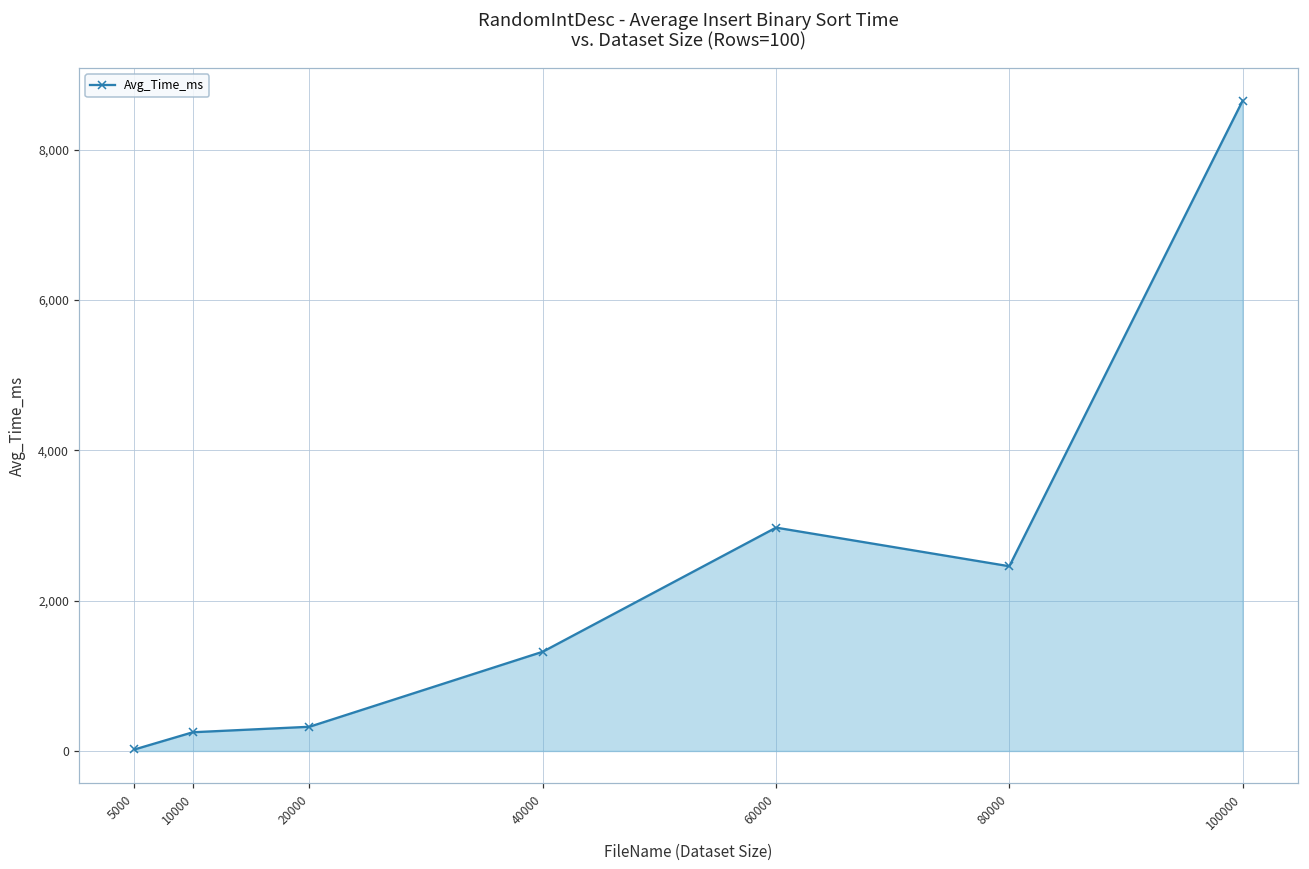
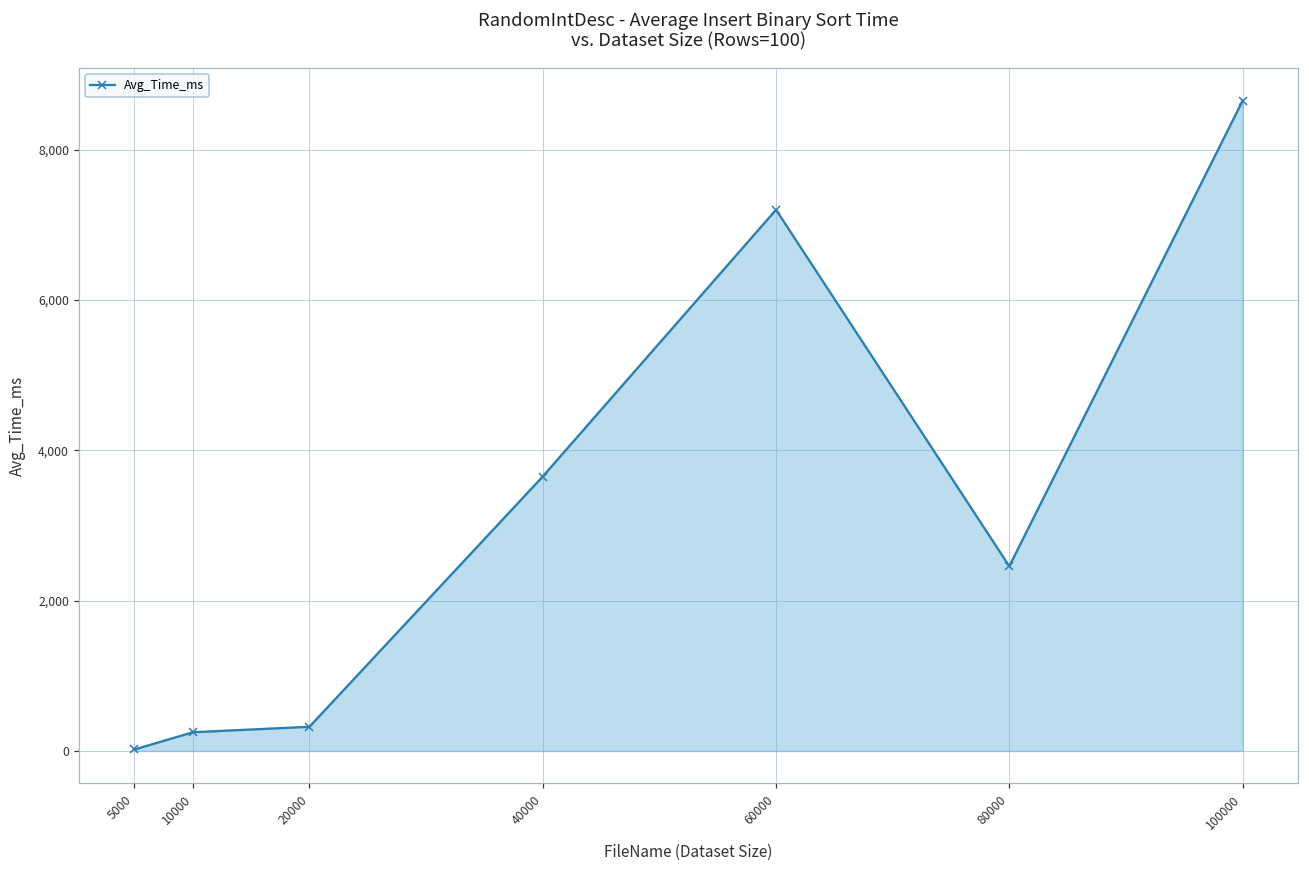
  {
    "5000": "0",
    "10000": "200",
    "20000": "300",
-   "40000": "1,300",
-   "60000": "3,000",
+   "40000": "3,700",
+   "60000": "7,200",
    "80000": "2,500",
    "100000": "8,700"
  }
